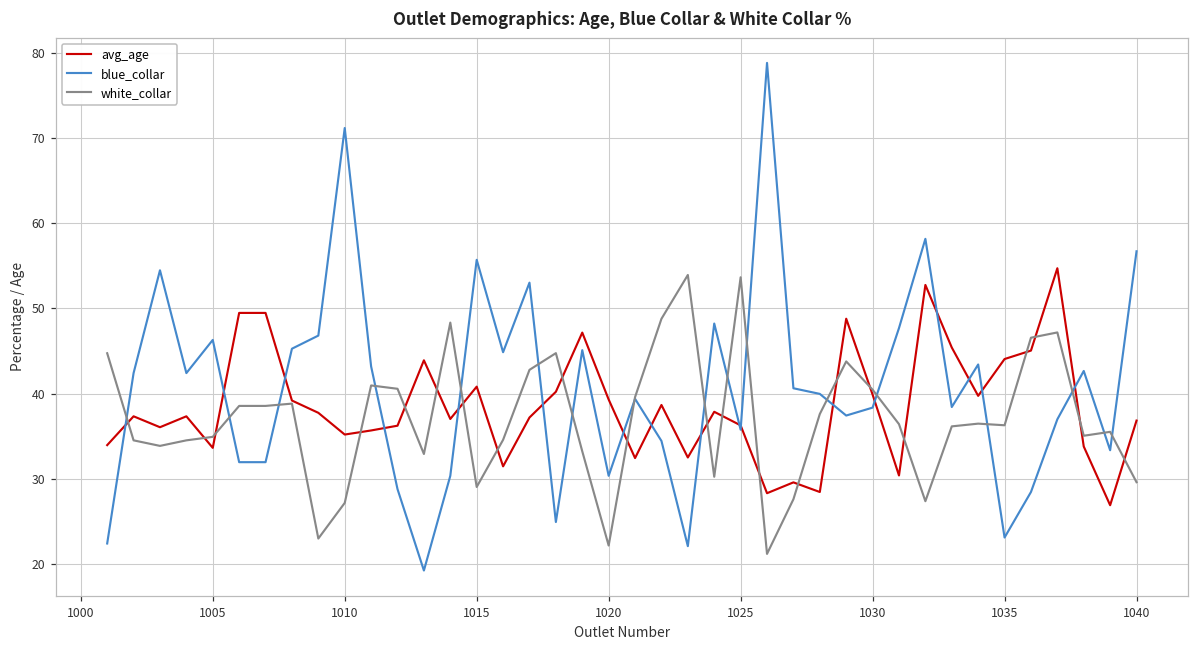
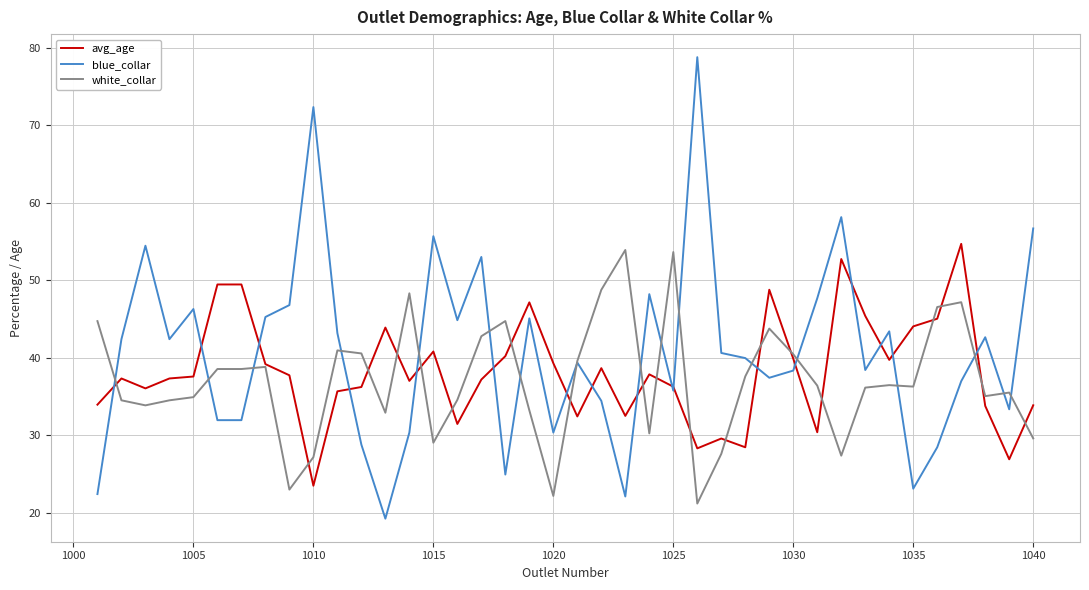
  {
    "avg_age": {
-     "1005": 34,
-     "1010": 35,
+     "1005": 38,
+     "1010": 24,
      "1015": 41,
      "1020": 39,
      "1025": 36,
      "1030": 40,
      "1035": 44,
-     "1040": 37
+     "1040": 34
    },
    "blue_collar": {
      "1005": 46,
-     "1010": 71,
+     "1010": 72,
      "1015": 56,
      "1020": 30,
      "1025": 36,
      "1030": 38,
      "1035": 23,
      "1040": 57
    },
    "white_collar": {
      "1005": 35,
      "1010": 27,
      "1015": 29,
      "1020": 22,
      "1025": 54,
      "1030": 40,
      "1035": 36,
      "1040": 30
    }
  }
